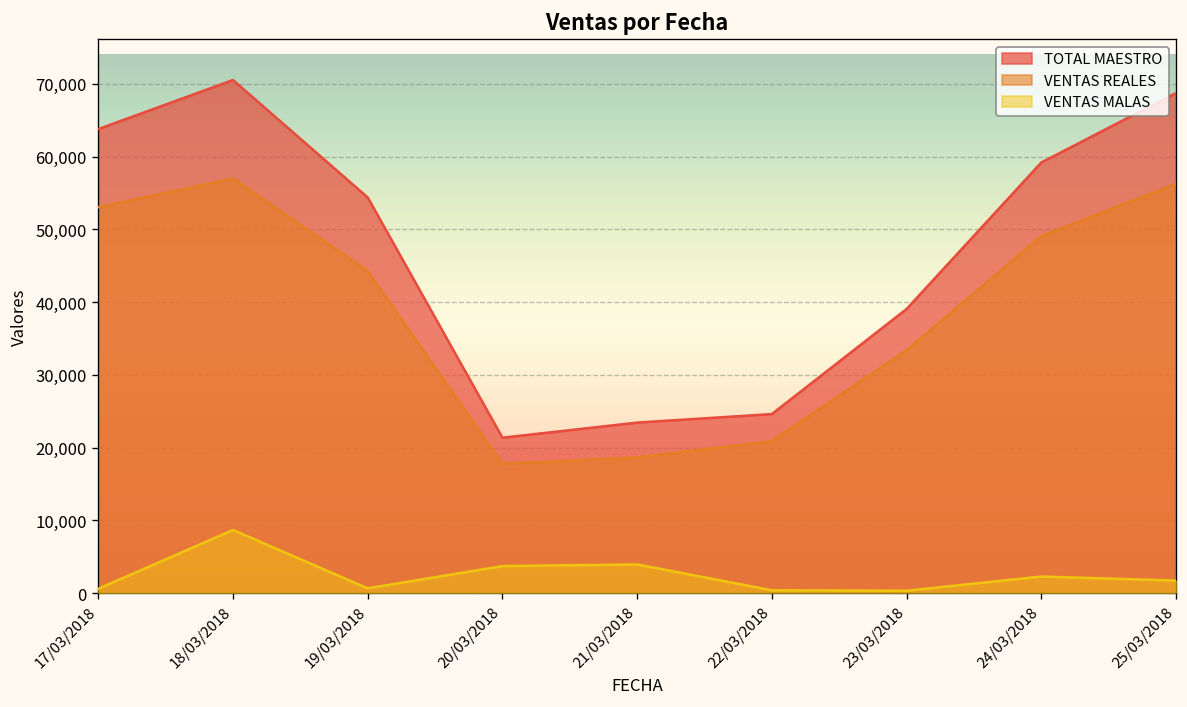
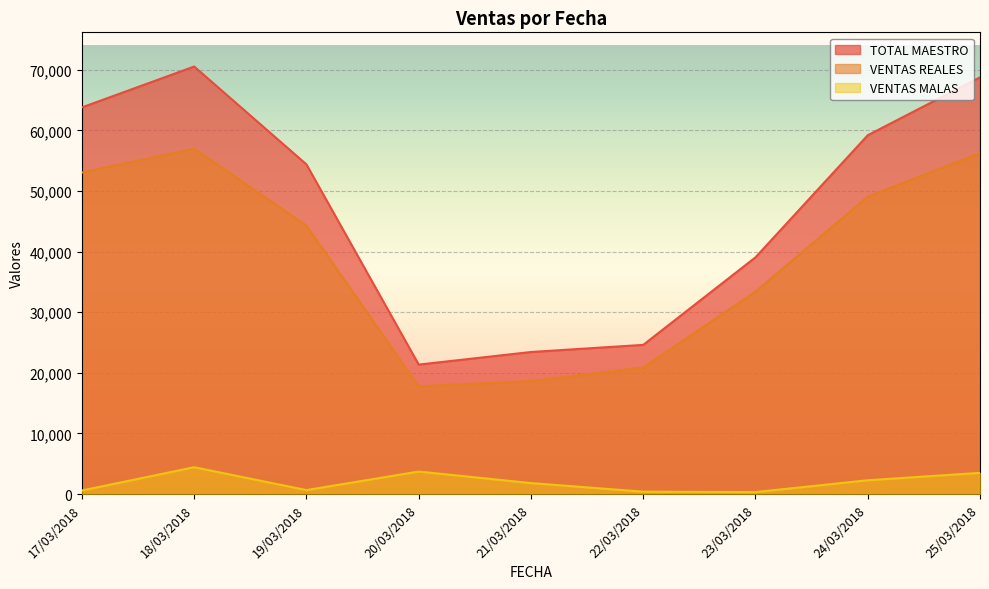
  {
    "VENTAS MALAS": {
      "17/03/2018": "1,000",
-     "18/03/2018": "9,000",
+     "18/03/2018": "4,000",
      "19/03/2018": "1,000",
      "20/03/2018": "4,000",
-     "21/03/2018": "4,000",
+     "21/03/2018": "2,000",
      "22/03/2018": "0",
      "23/03/2018": "0",
      "24/03/2018": "2,000",
-     "25/03/2018": "2,000"
+     "25/03/2018": "3,000"
    }
  }
